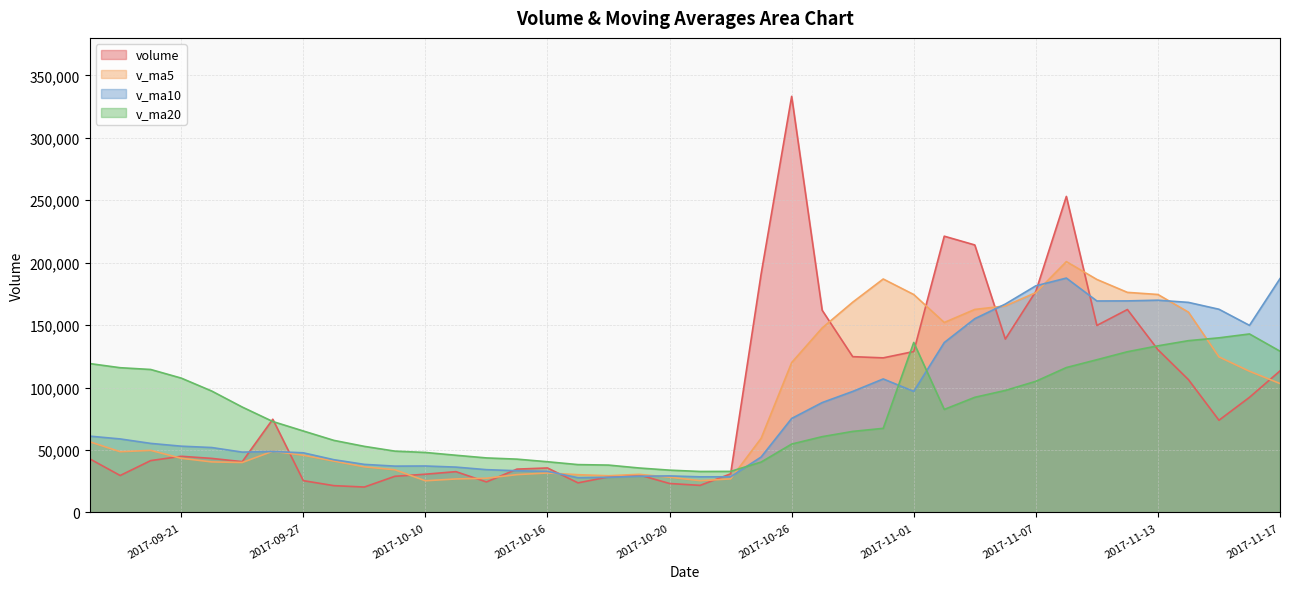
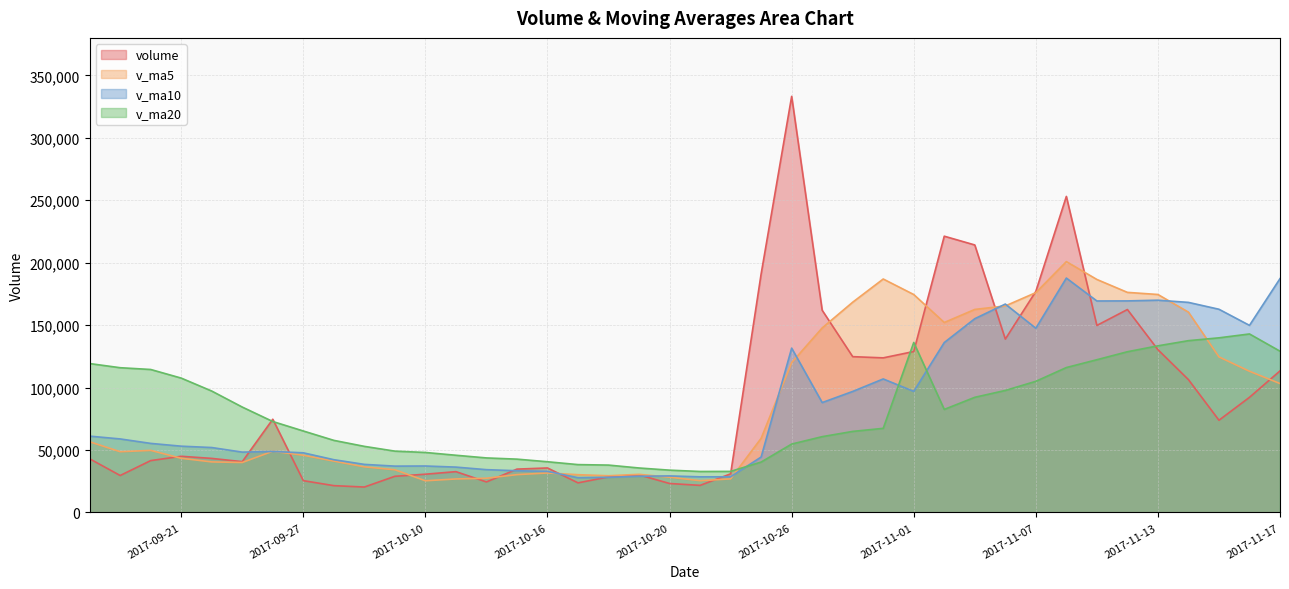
  {
    "v_ma10": {
      "2017-09-21": "53,000",
      "2017-10-10": "37,000",
-     "2017-10-26": "75,000",
+     "2017-10-26": "132,000",
      "2017-11-01": "97,000",
-     "2017-11-07": "181,000",
+     "2017-11-07": "148,000",
      "2017-11-13": "170,000",
      "2017-11-17": "187,000"
    },
    "v_ma20": {
      "2017-09-21": "108,000",
      "2017-09-27": "65,000",
      "2017-10-10": "48,000",
      "2017-10-16": "41,000",
      "2017-10-20": "34,000",
      "2017-10-26": "55,000",
      "2017-11-01": "136,000",
      "2017-11-07": "105,000",
      "2017-11-13": "133,000",
      "2017-11-17": "129,000"
    }
  }
